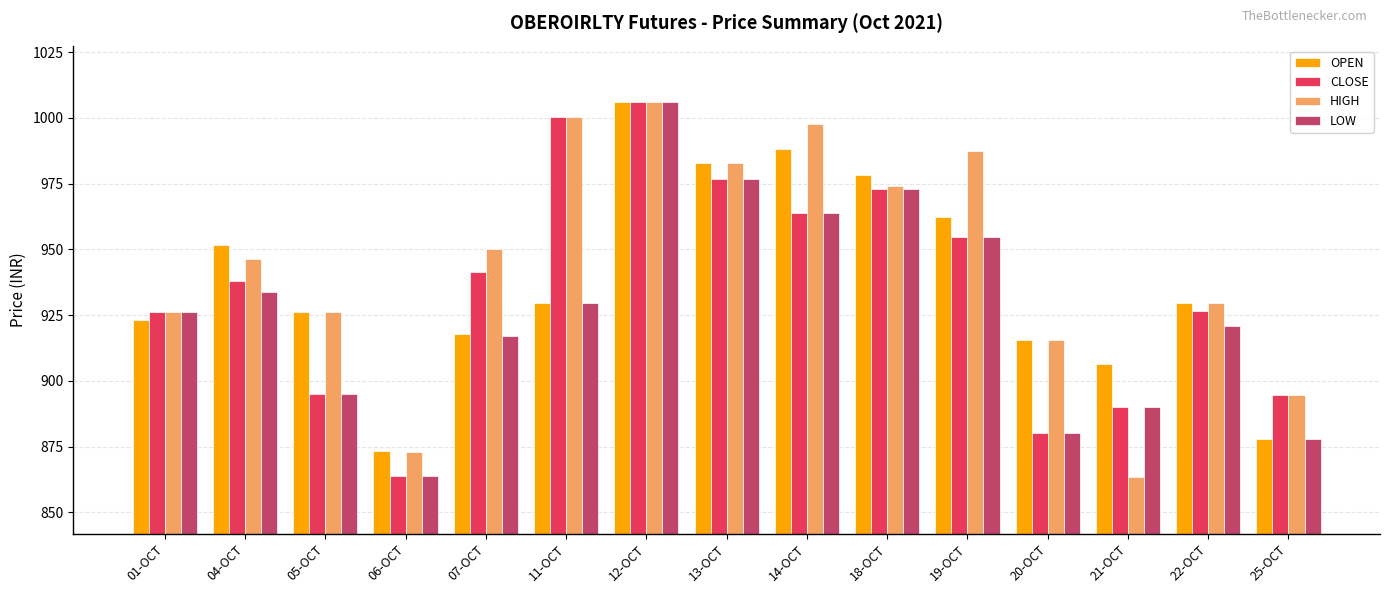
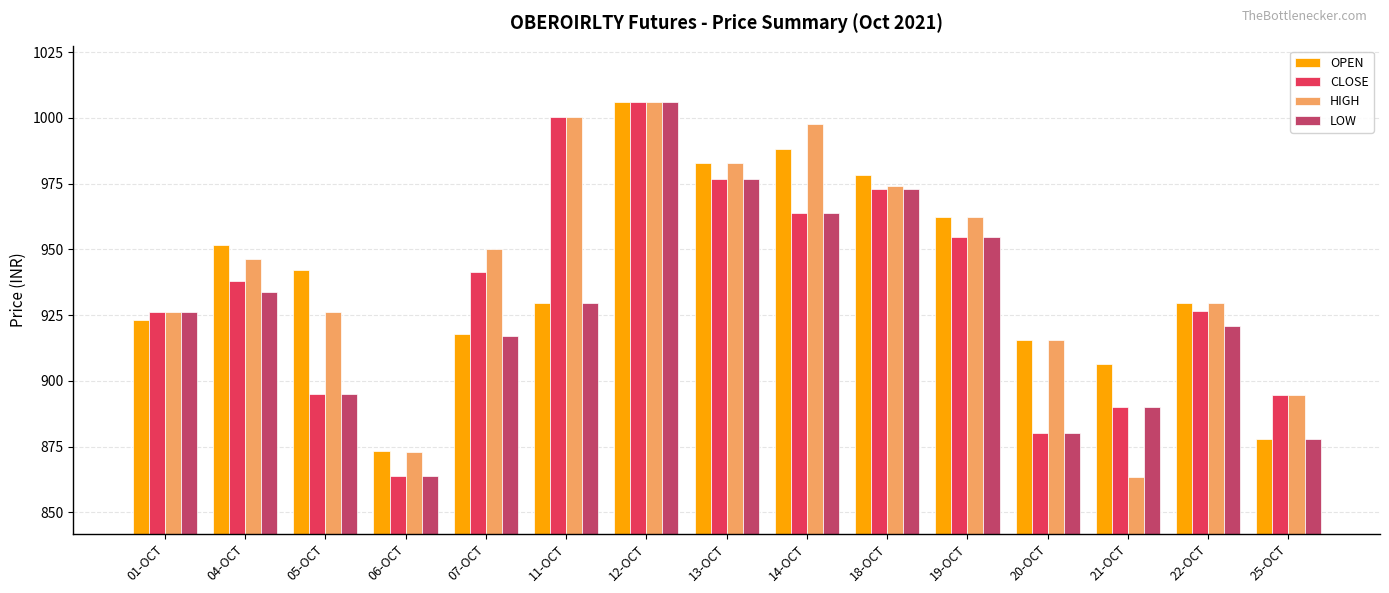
  {
    "OPEN": {
      "01-OCT": 923,
      "04-OCT": 952,
-     "05-OCT": 926,
+     "05-OCT": 942,
      "06-OCT": 873,
      "07-OCT": 918,
      "11-OCT": 930,
      "12-OCT": 1006,
      "13-OCT": 983,
      "14-OCT": 988,
      "18-OCT": 978,
      "19-OCT": 962,
      "20-OCT": 916,
      "21-OCT": 906,
      "22-OCT": 930,
      "25-OCT": 878
    },
    "HIGH": {
      "01-OCT": 926,
      "04-OCT": 946,
      "05-OCT": 926,
      "06-OCT": 873,
      "07-OCT": 950,
      "11-OCT": 1000,
      "12-OCT": 1006,
      "13-OCT": 983,
      "14-OCT": 998,
      "18-OCT": 974,
-     "19-OCT": 987,
+     "19-OCT": 962,
      "20-OCT": 916,
      "21-OCT": 863,
      "22-OCT": 930,
      "25-OCT": 894
    }
  }
